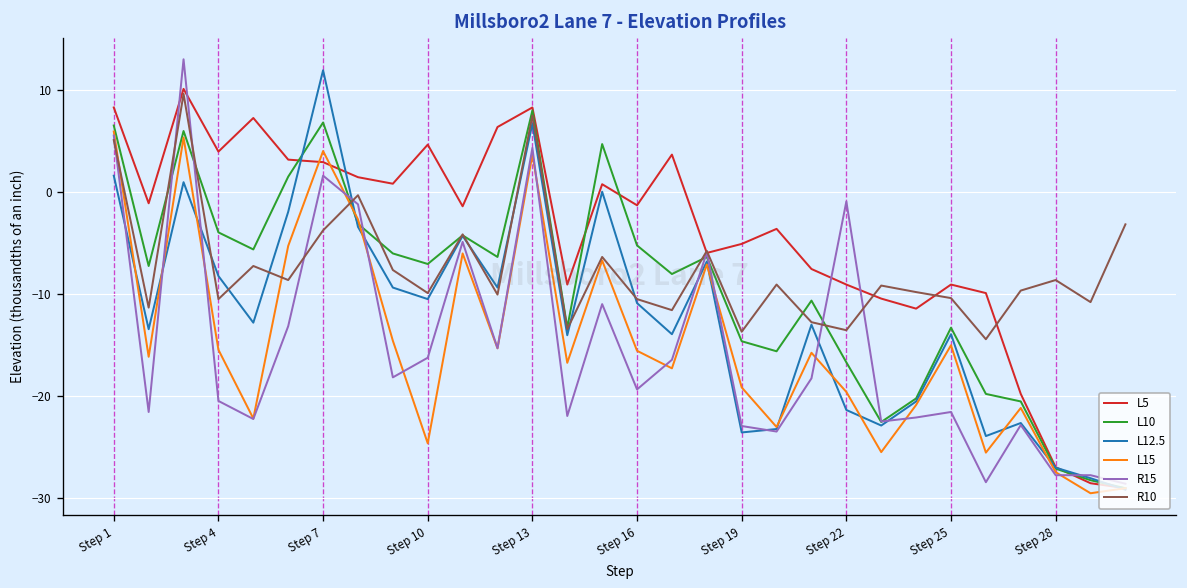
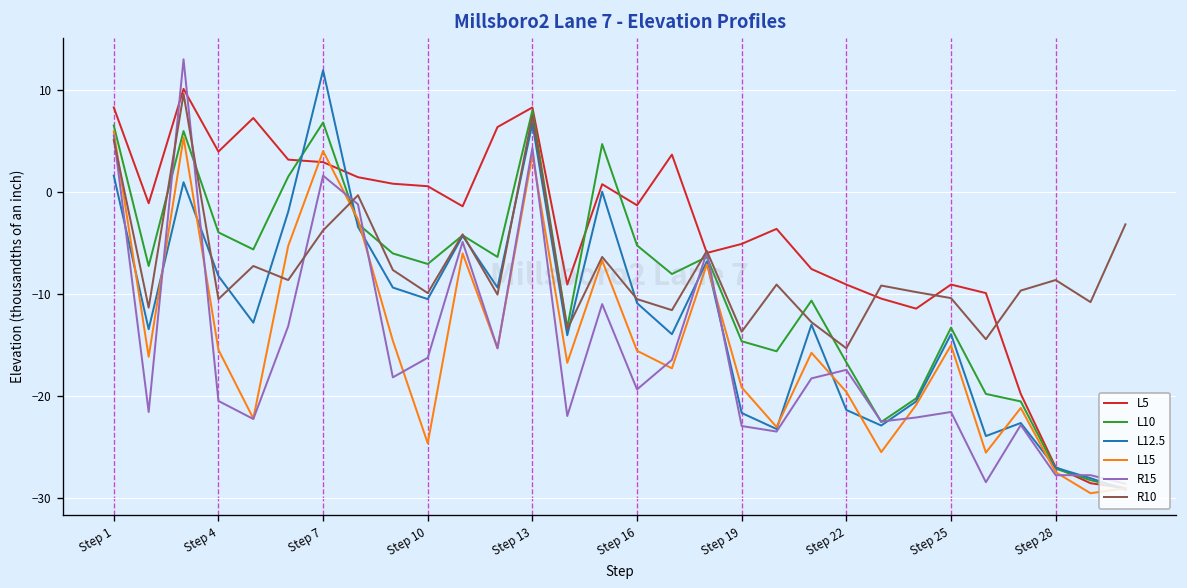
  {
    "L5": {
      "Step 1": 8,
      "Step 4": 4,
      "Step 7": 3,
-     "Step 10": 5,
+     "Step 10": 1,
      "Step 13": 8,
      "Step 16": -1,
      "Step 19": -5,
      "Step 22": -9,
      "Step 25": -9
    },
    "L10": {
      "Step 1": 7,
      "Step 4": -4,
      "Step 7": 7,
      "Step 10": -7,
      "Step 13": 8,
      "Step 16": -5,
      "Step 19": -15,
      "Step 22": -17,
      "Step 25": -13
    },
    "L12.5": {
      "Step 1": 2,
      "Step 4": -8,
      "Step 7": 12,
      "Step 10": -10,
      "Step 13": 7,
      "Step 16": -11,
-     "Step 19": -24,
+     "Step 19": -22,
      "Step 22": -21,
      "Step 25": -14
    },
    "L15": {
      "Step 1": 6,
      "Step 4": -15,
      "Step 7": 4,
      "Step 10": -25,
      "Step 13": 4,
      "Step 16": -16,
      "Step 19": -19,
      "Step 22": -20,
      "Step 25": -15
    },
    "R15": {
      "Step 1": 6,
      "Step 4": -20,
      "Step 7": 2,
      "Step 10": -16,
      "Step 13": 4,
      "Step 16": -19,
      "Step 19": -23,
-     "Step 22": -1,
+     "Step 22": -17,
      "Step 25": -22
    },
    "R10": {
      "Step 1": 5,
      "Step 4": -10,
      "Step 7": -4,
      "Step 10": -10,
      "Step 13": 8,
      "Step 16": -10,
      "Step 19": -14,
-     "Step 22": -14,
+     "Step 22": -15,
      "Step 25": -10,
      "Step 28": -9
    }
  }
